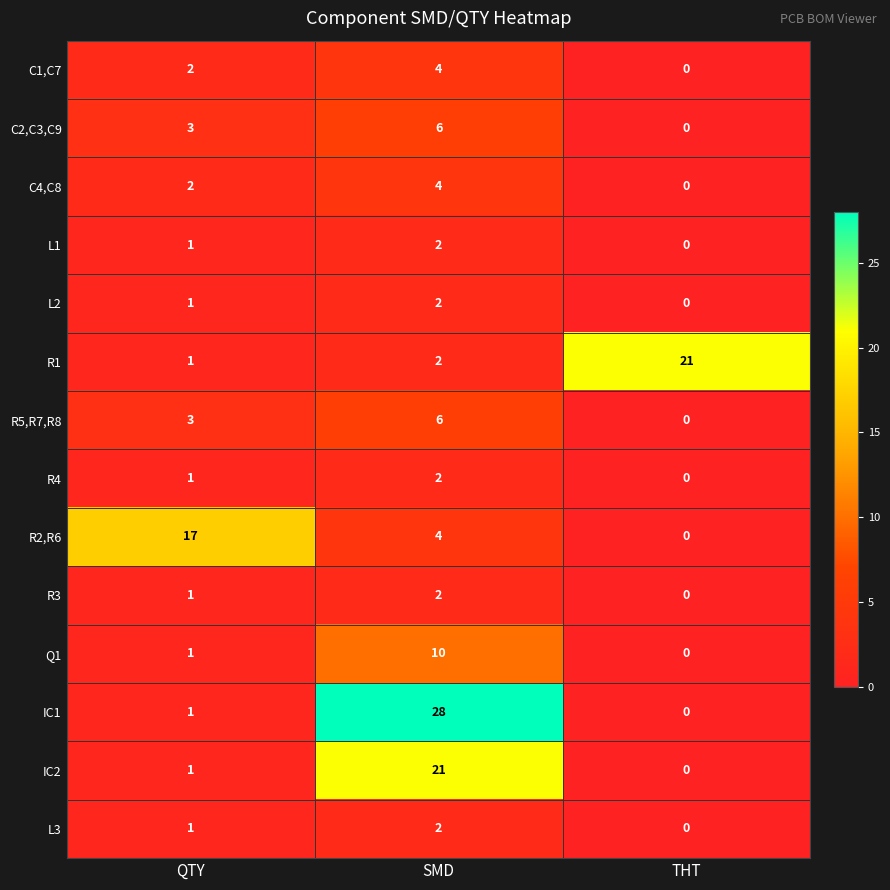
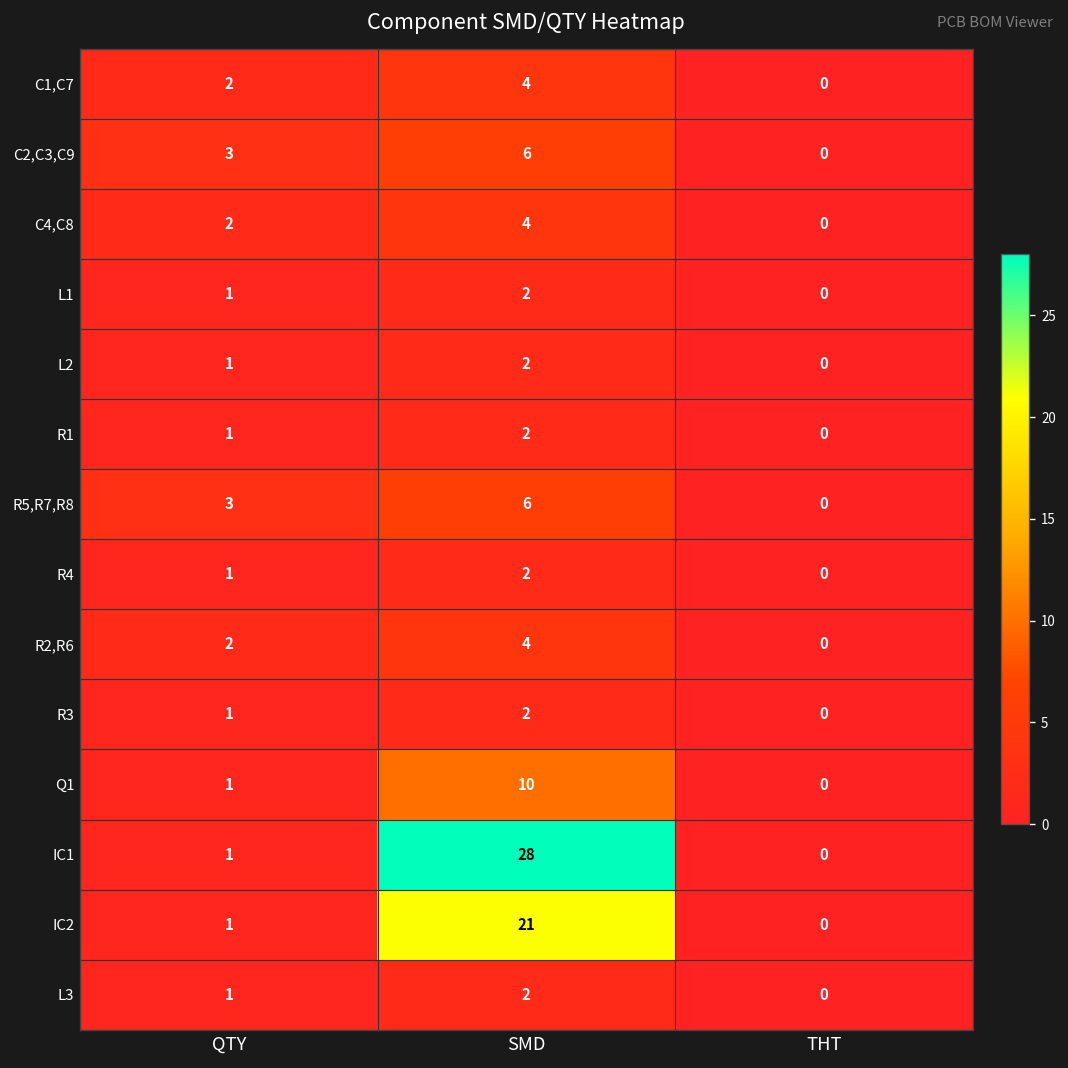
  {
    "C1,C7": {
      "QTY": 2,
      "SMD": 4,
      "THT": 0
    },
    "C2,C3,C9": {
      "QTY": 3,
      "SMD": 6,
      "THT": 0
    },
    "C4,C8": {
      "QTY": 2,
      "SMD": 4,
      "THT": 0
    },
    "L1": {
      "QTY": 1,
      "SMD": 2,
      "THT": 0
    },
    "L2": {
      "QTY": 1,
      "SMD": 2,
      "THT": 0
    },
    "R1": {
      "QTY": 1,
      "SMD": 2,
-     "THT": 21
+     "THT": 0
    },
    "R5,R7,R8": {
      "QTY": 3,
      "SMD": 6,
      "THT": 0
    },
    "R4": {
      "QTY": 1,
      "SMD": 2,
      "THT": 0
    },
    "R2,R6": {
-     "QTY": 17,
+     "QTY": 2,
      "SMD": 4,
      "THT": 0
    },
    "R3": {
      "QTY": 1,
      "SMD": 2,
      "THT": 0
    },
    "Q1": {
      "QTY": 1,
      "SMD": 10,
      "THT": 0
    },
    "IC1": {
      "QTY": 1,
      "SMD": 28,
      "THT": 0
    },
    "IC2": {
      "QTY": 1,
      "SMD": 21,
      "THT": 0
    },
    "L3": {
      "QTY": 1,
      "SMD": 2,
      "THT": 0
    }
  }
